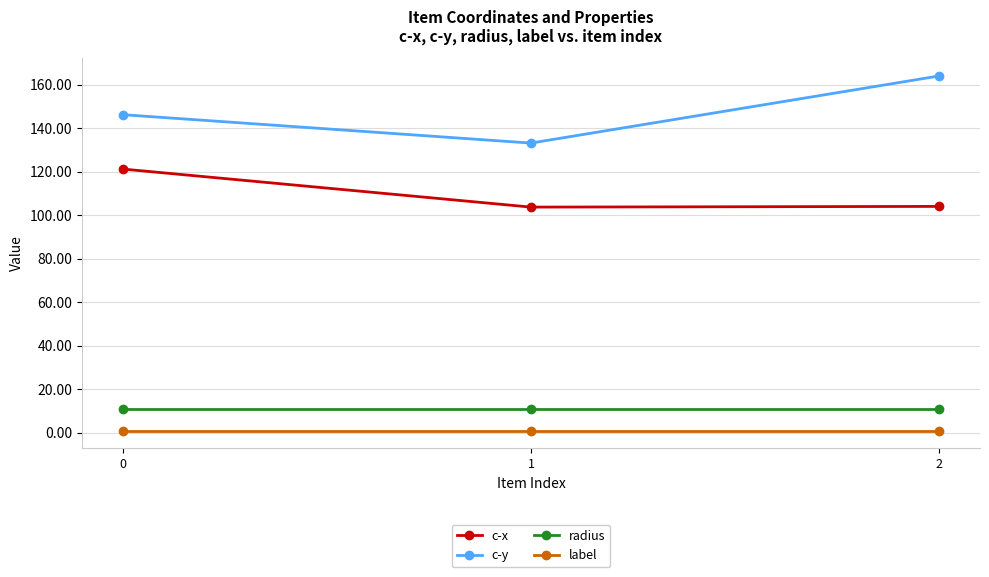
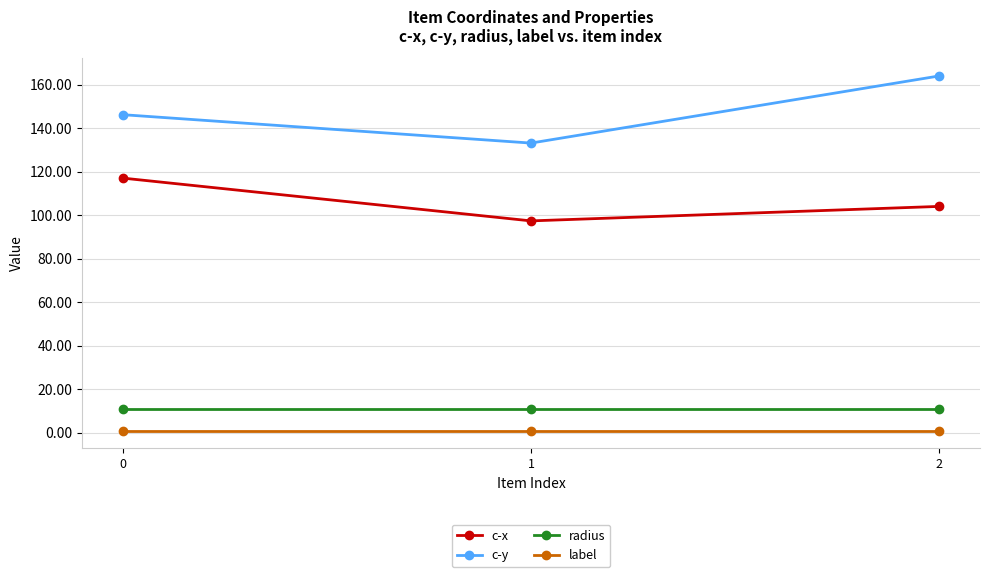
  {
    "c-x": {
-     "0": 121,
-     "1": 104,
+     "0": 117,
+     "1": 97,
      "2": 104
    },
    "c-y": {
      "0": 146,
      "1": 133,
      "2": 164
    },
    "radius": {
      "0": 11,
      "1": 11,
      "2": 11
    },
    "label": {
      "0": 1,
      "1": 1,
      "2": 1
    }
  }
